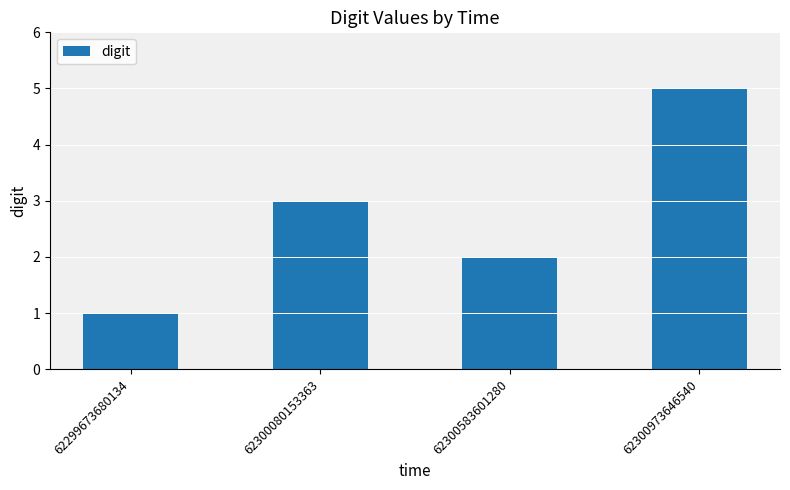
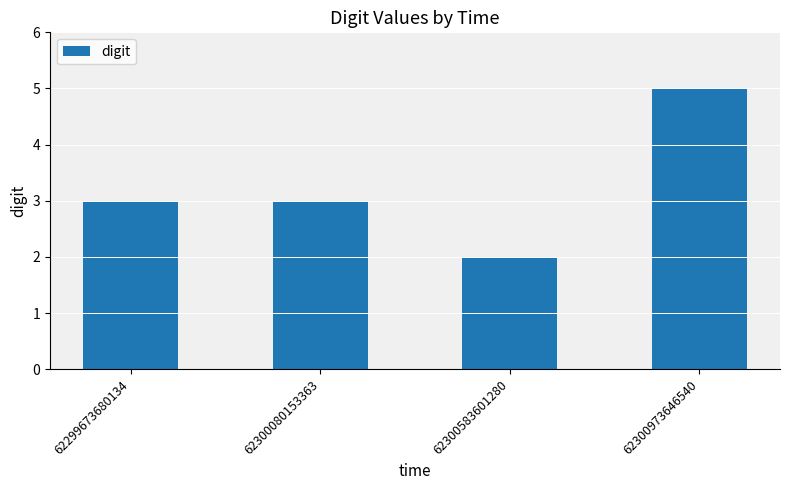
  {
-   "62299673680134": 1,
+   "62299673680134": 3,
    "62300080153363": 3,
    "62300583601280": 2,
    "62300973646540": 5
  }
